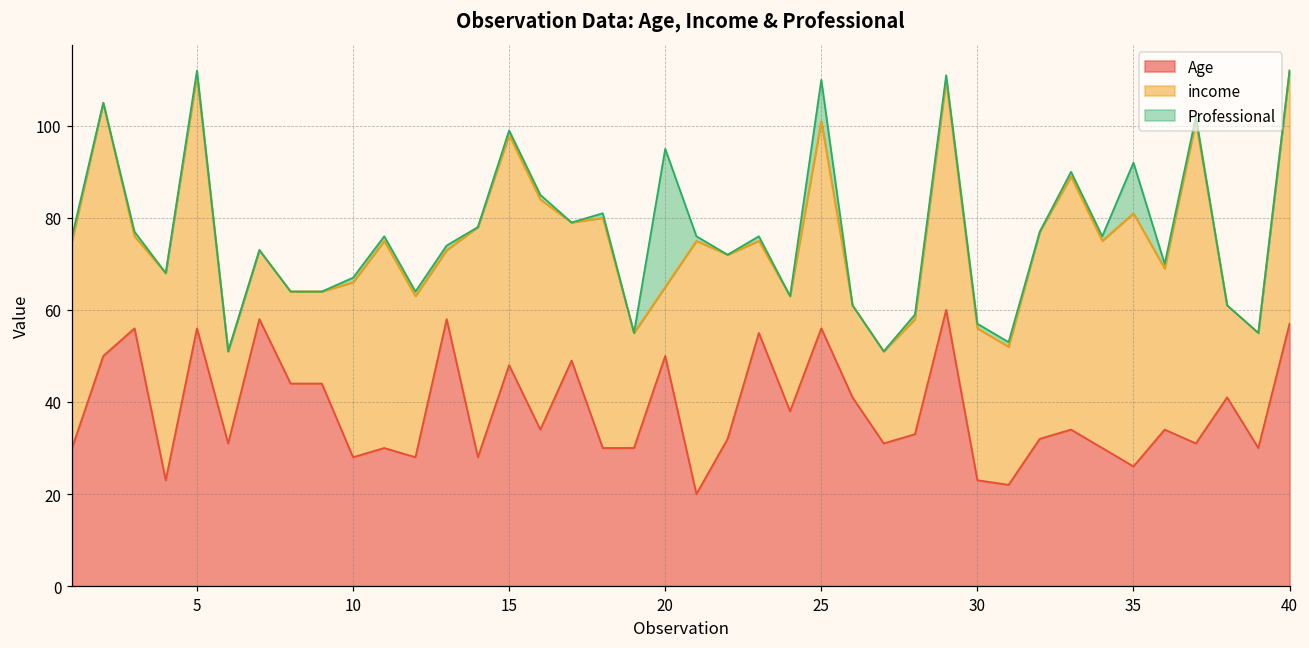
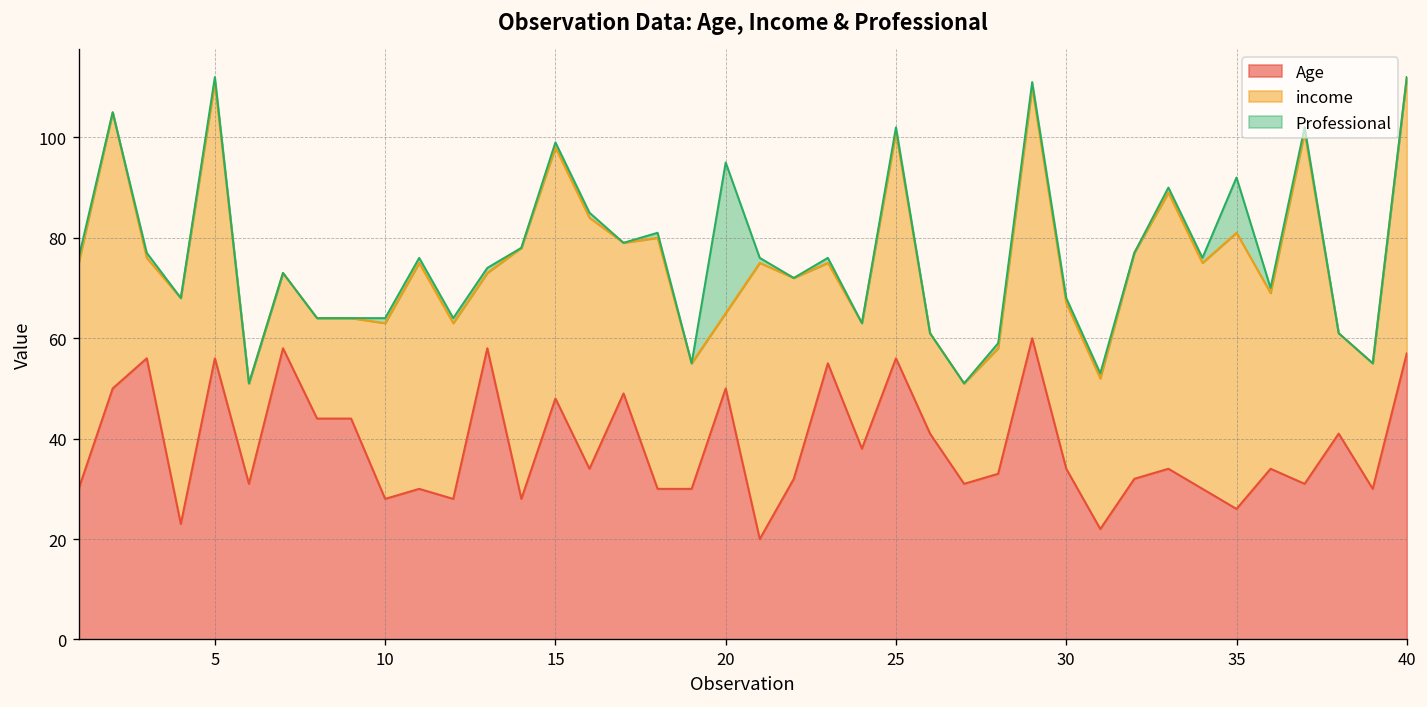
  {
    "Age": {
      "5": 56,
      "10": 28,
      "15": 48,
      "20": 50,
      "25": 56,
-     "30": 23,
+     "30": 34,
      "35": 26,
      "40": 57
    },
    "income": {
      "5": 55,
-     "10": 38,
+     "10": 35,
      "15": 50,
      "20": 15,
      "25": 45,
      "30": 33,
      "35": 55
    },
    "Professional": {
      "5": 1,
      "10": 1,
      "15": 1,
      "20": 30,
-     "25": 9,
+     "25": 1,
      "30": 1,
      "35": 11
    }
  }
